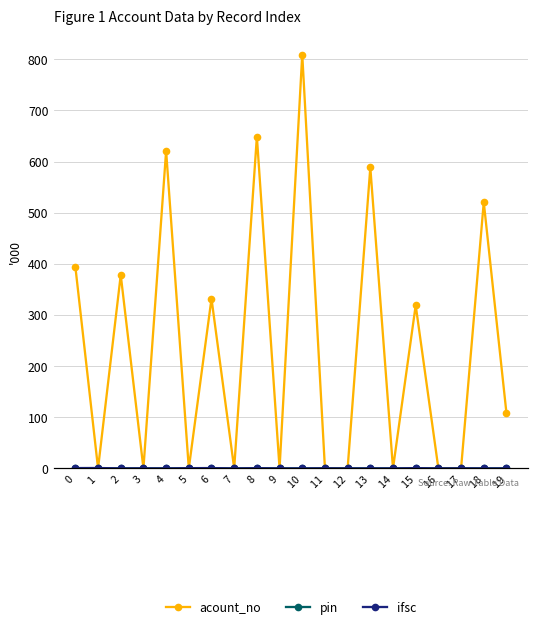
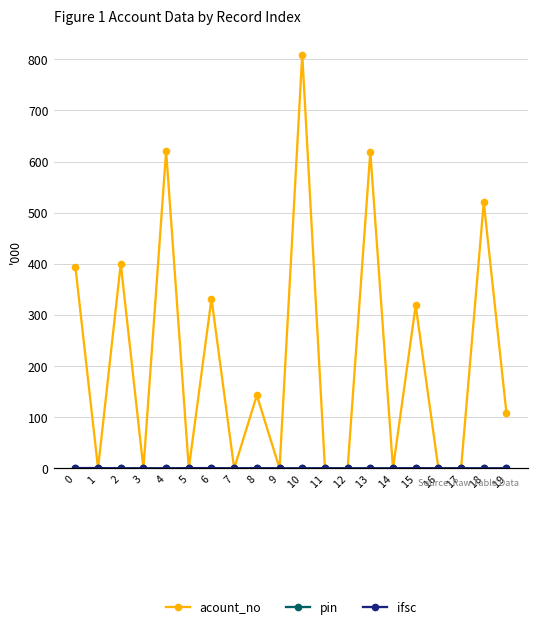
  {
    "acount_no": {
      "0": 390,
-     "2": 380,
+     "2": 400,
      "4": 620,
      "6": 330,
-     "8": 650,
+     "8": 140,
      "10": 810,
-     "13": 590,
+     "13": 620,
      "15": 320,
      "18": 520,
      "19": 110
    },
    "ifsc": {
      "0": 0,
      "2": 0,
      "4": 0,
      "6": 0,
      "8": 0,
      "10": 0,
      "13": 0,
      "15": 0,
      "18": 0,
      "19": 0
    }
  }
